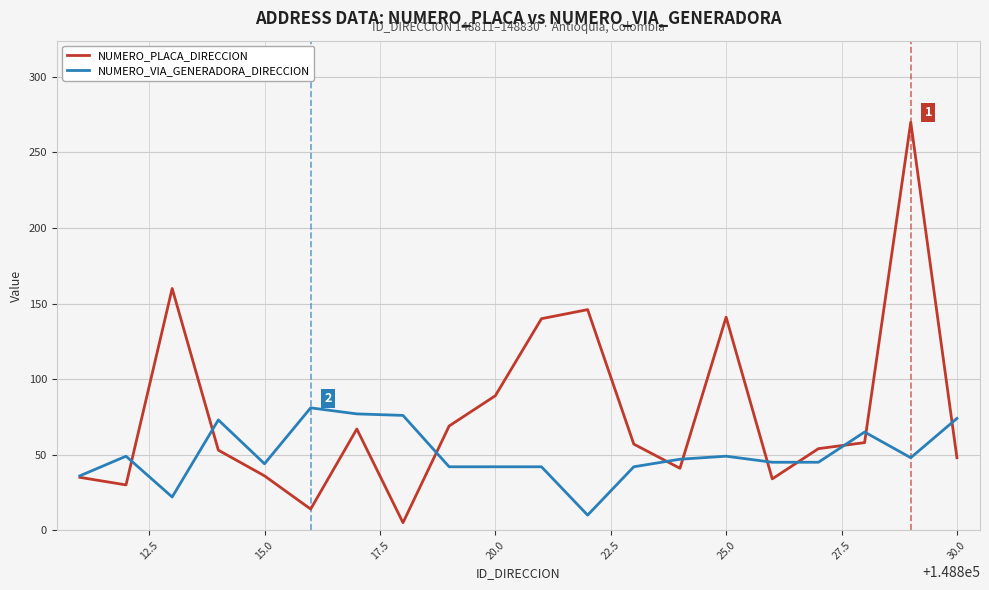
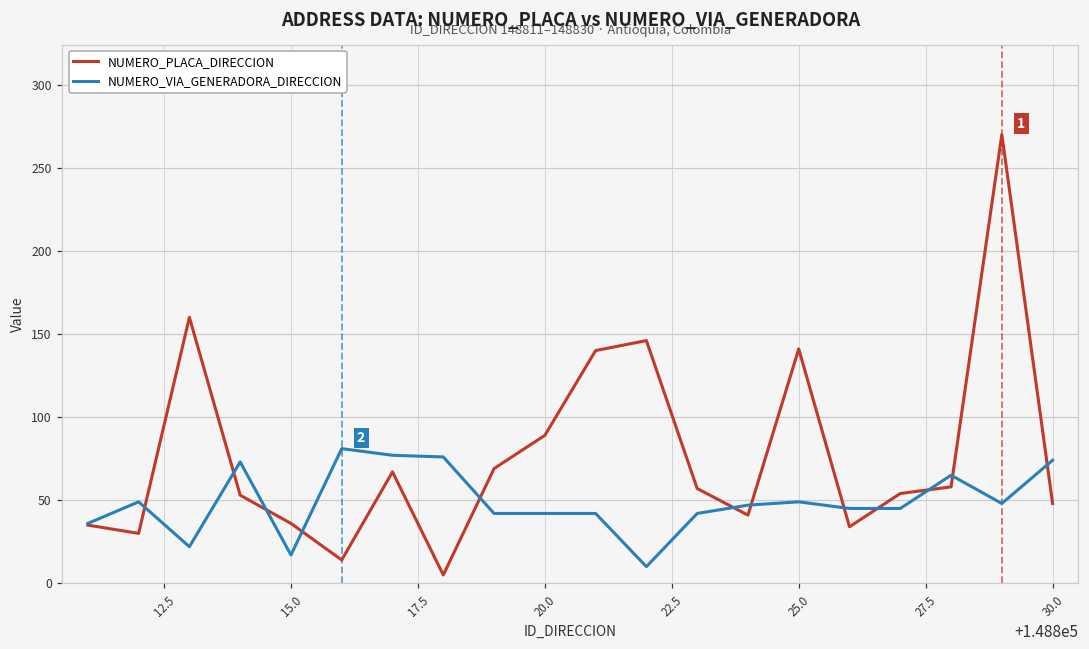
  {
    "NUMERO_PLACA_DIRECCION": {
      "15.0": 36,
      "20.0": 89,
      "25.0": 141,
      "30.0": 48
    },
    "NUMERO_VIA_GENERADORA_DIRECCION": {
-     "15.0": 44,
+     "15.0": 17,
      "20.0": 42,
      "25.0": 49,
      "30.0": 74
    }
  }
